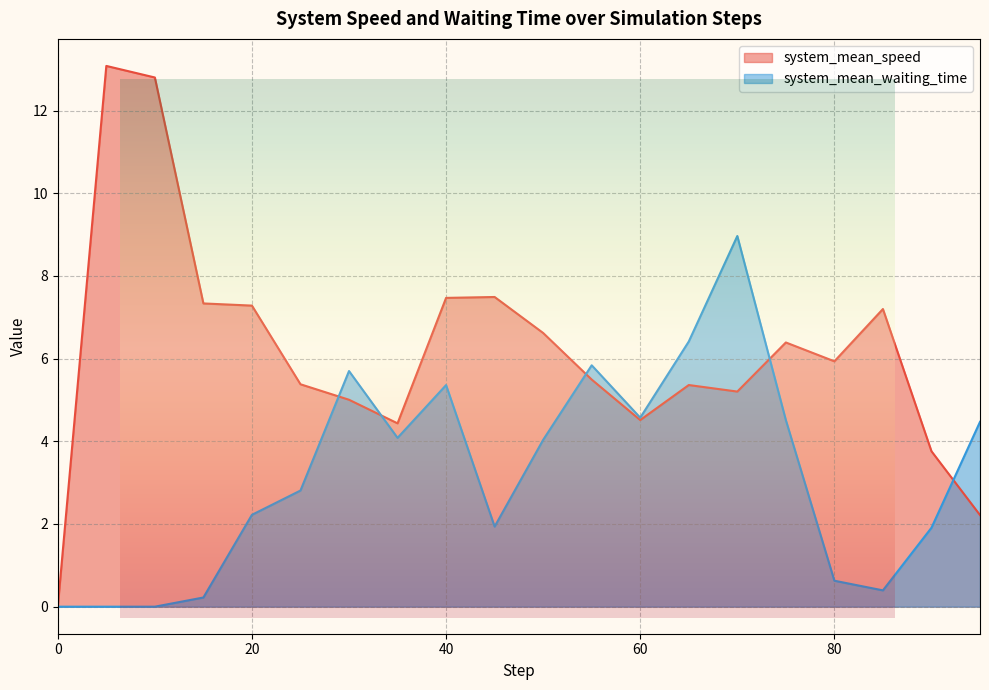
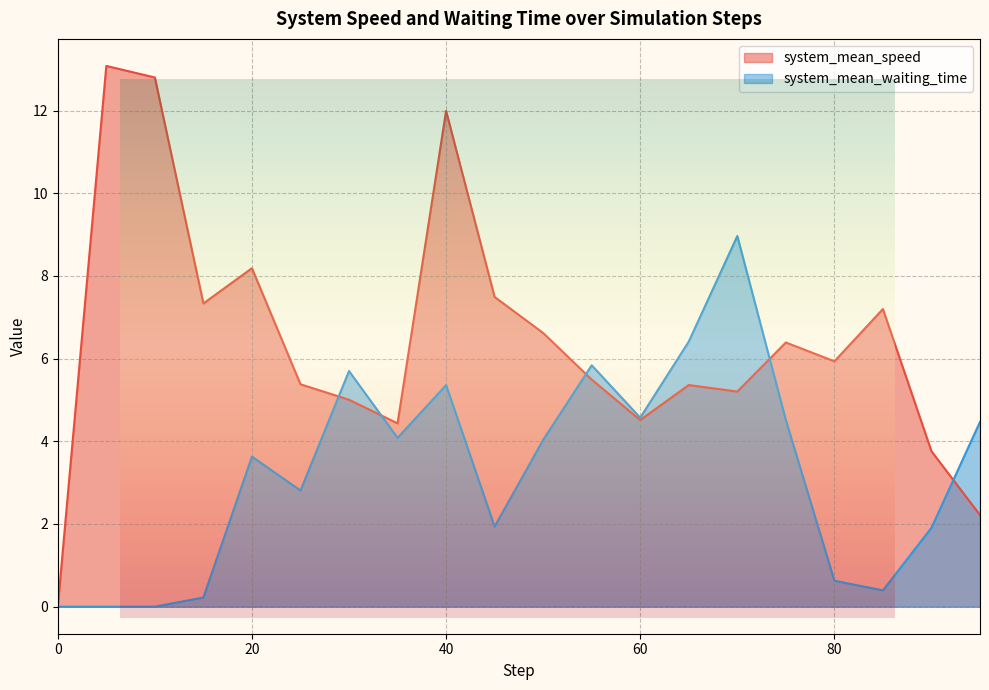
  {
    "system_mean_speed": {
-     "20": 7.3,
-     "40": 7.5,
+     "20": 8.2,
+     "40": 12.0,
      "80": 5.9
    },
    "system_mean_waiting_time": {
-     "20": 2.2,
+     "20": 3.6,
      "40": 5.4,
      "80": 0.6
    }
  }
